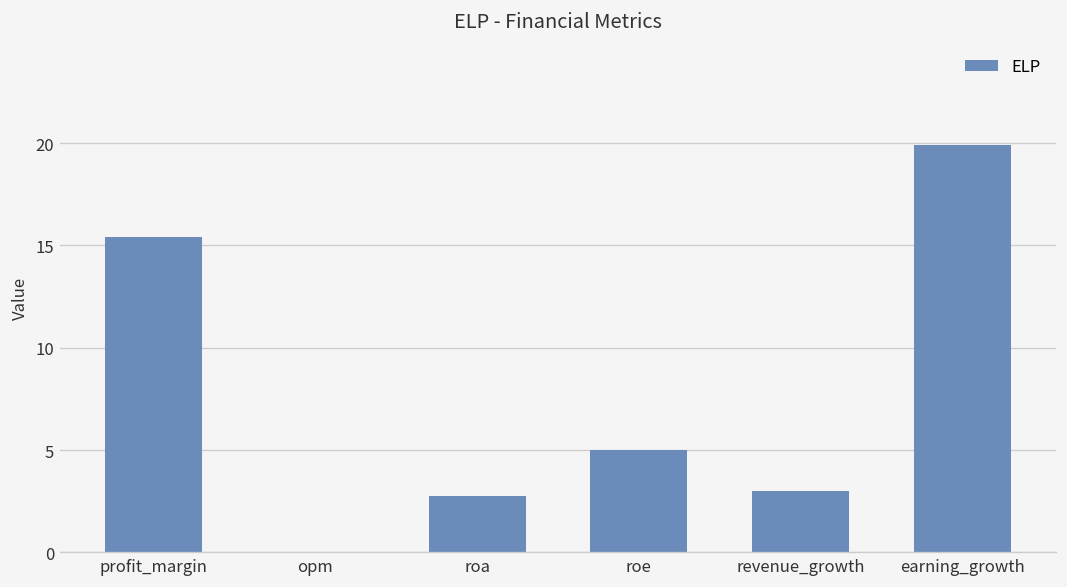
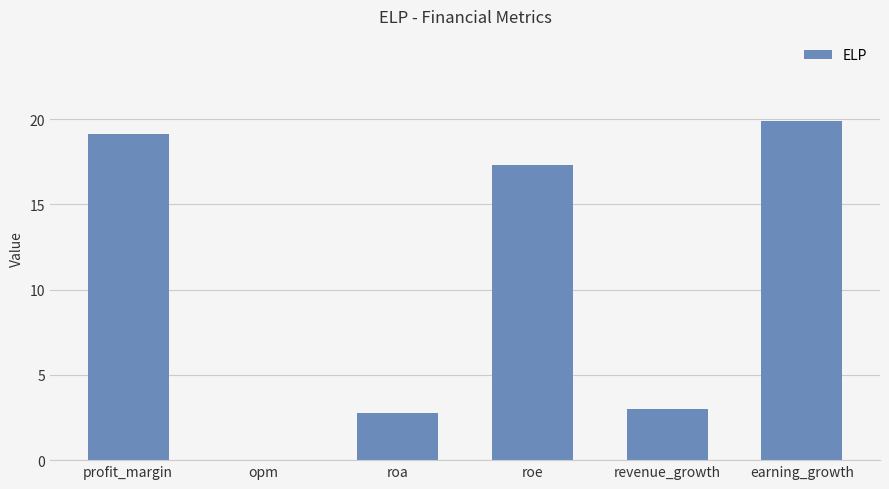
  {
-   "profit_margin": 15.4,
+   "profit_margin": 19.1,
    "opm": 0.0,
    "roa": 2.8,
-   "roe": 5.0,
+   "roe": 17.3,
    "revenue_growth": 3.0,
    "earning_growth": 19.9
  }
